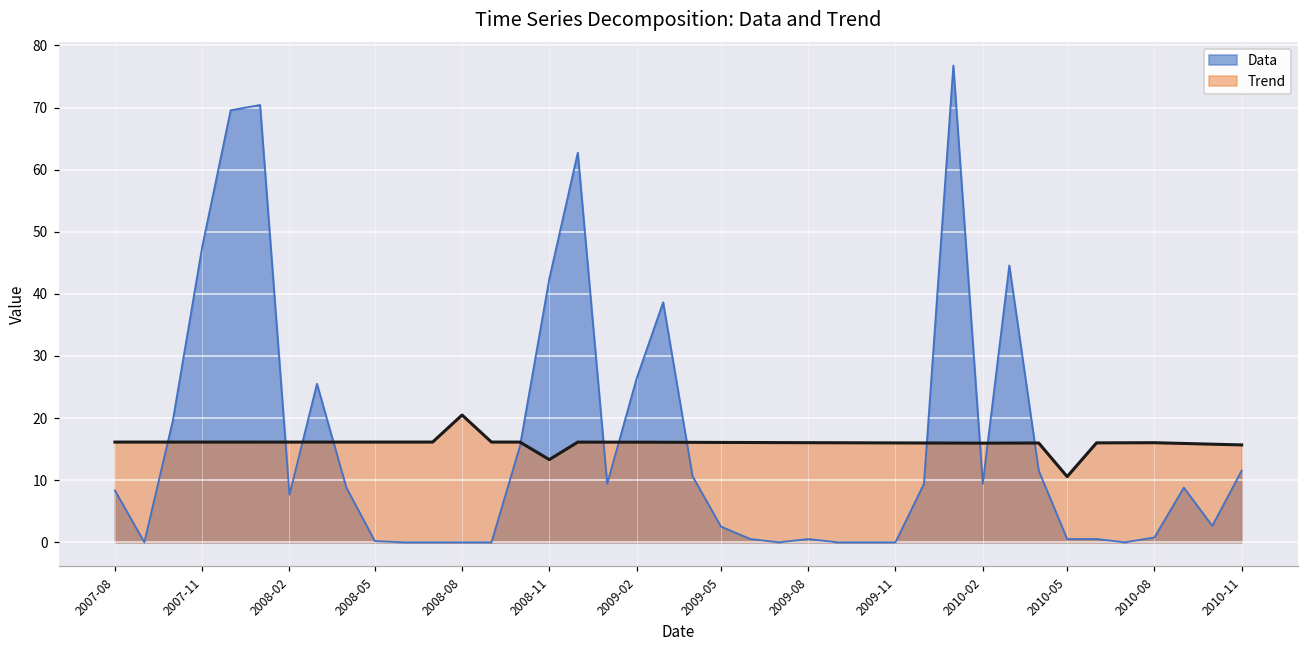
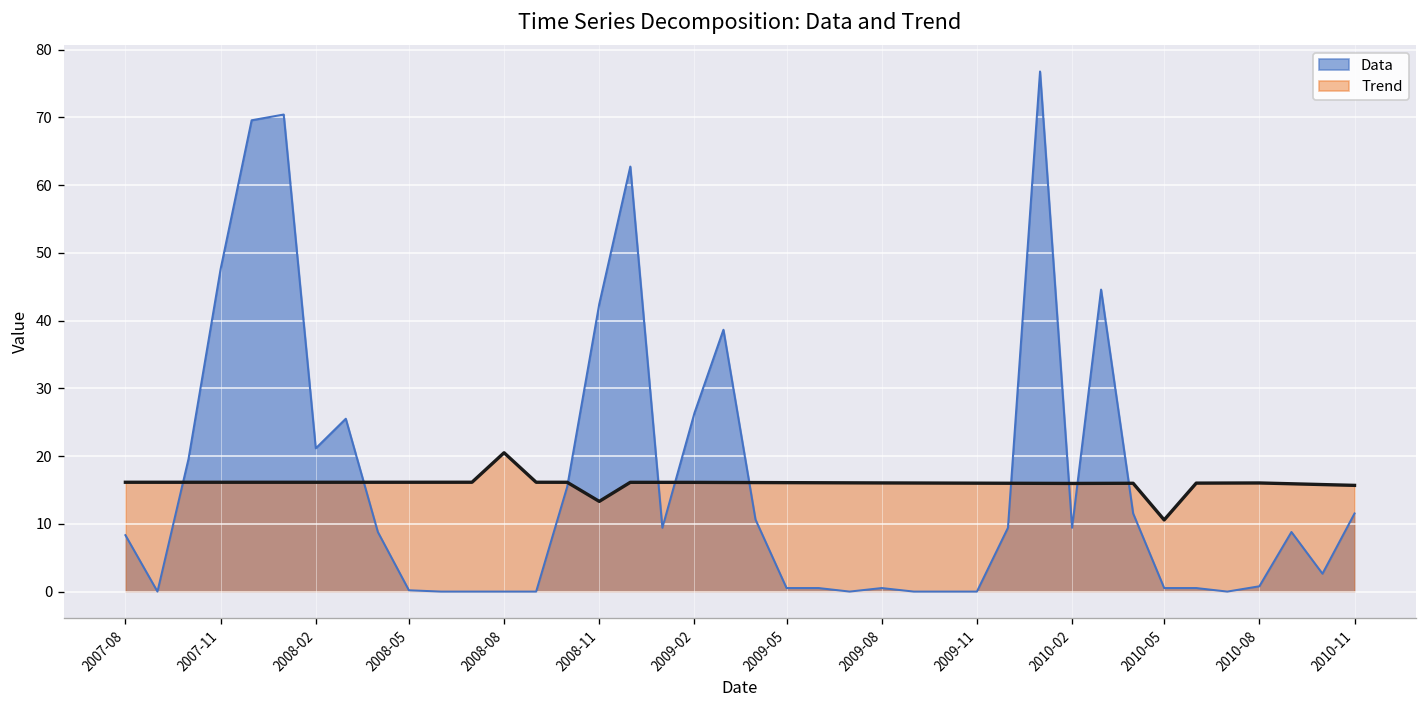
  {
    "Data": {
      "2007-08": 8,
      "2007-11": 48,
-     "2008-02": 8,
+     "2008-02": 21,
      "2008-05": 0,
      "2008-08": 0,
      "2008-11": 42,
      "2009-02": 26,
-     "2009-05": 3,
+     "2009-05": 1,
      "2009-08": 1,
      "2009-11": 0,
      "2010-02": 9,
      "2010-05": 1,
      "2010-08": 1,
      "2010-11": 12
    },
    "Trend": {
      "2007-08": 16,
      "2007-11": 16,
      "2008-02": 16,
      "2008-05": 16,
      "2008-08": 20,
      "2008-11": 13,
      "2009-02": 16,
      "2009-05": 16,
      "2009-08": 16,
      "2009-11": 16,
      "2010-02": 16,
      "2010-05": 11,
      "2010-08": 16,
      "2010-11": 16
    }
  }
